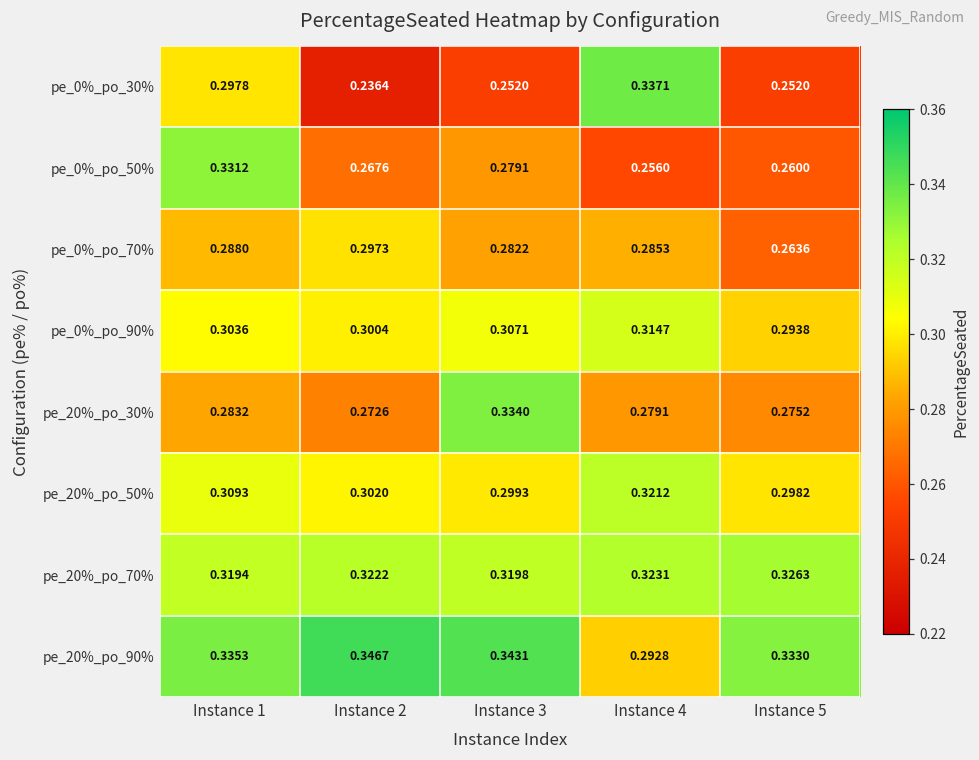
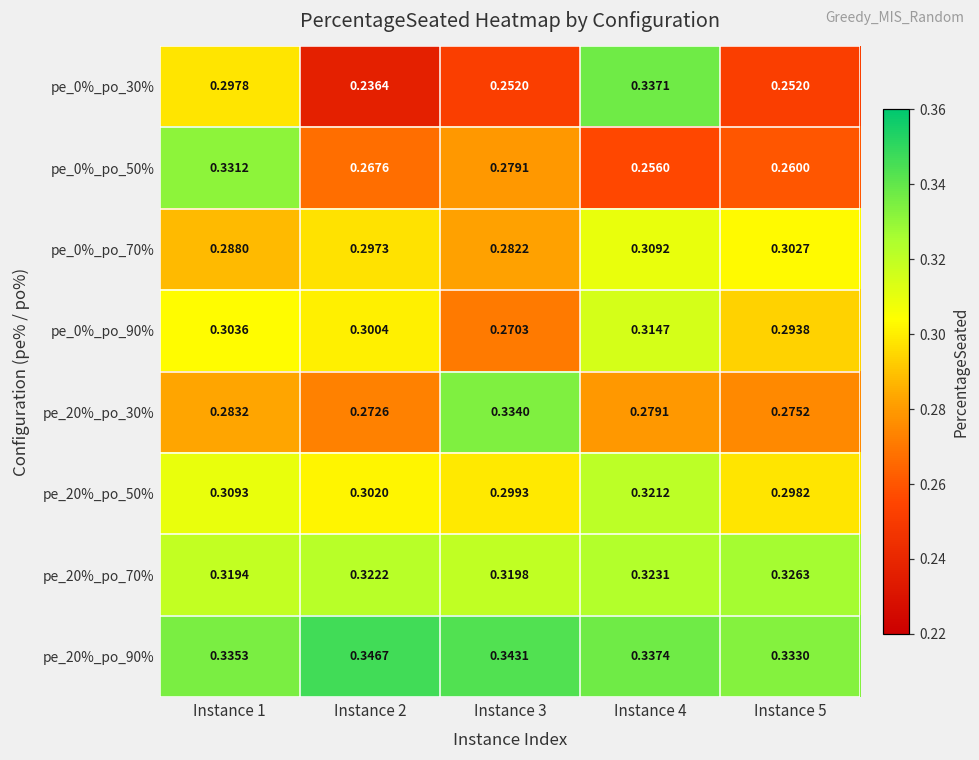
  {
    "pe_0%_po_30%": {
      "Instance 1": 0.2978,
      "Instance 2": 0.2364,
      "Instance 3": 0.2520,
      "Instance 4": 0.3371,
      "Instance 5": 0.2520
    },
    "pe_0%_po_50%": {
      "Instance 1": 0.3312,
      "Instance 2": 0.2676,
      "Instance 3": 0.2791,
      "Instance 4": 0.2560,
      "Instance 5": 0.2600
    },
    "pe_0%_po_70%": {
      "Instance 1": 0.2880,
      "Instance 2": 0.2973,
      "Instance 3": 0.2822,
-     "Instance 4": 0.2853,
-     "Instance 5": 0.2636
+     "Instance 4": 0.3092,
+     "Instance 5": 0.3027
    },
    "pe_0%_po_90%": {
      "Instance 1": 0.3036,
      "Instance 2": 0.3004,
-     "Instance 3": 0.3071,
+     "Instance 3": 0.2703,
      "Instance 4": 0.3147,
      "Instance 5": 0.2938
    },
    "pe_20%_po_30%": {
      "Instance 1": 0.2832,
      "Instance 2": 0.2726,
      "Instance 3": 0.3340,
      "Instance 4": 0.2791,
      "Instance 5": 0.2752
    },
    "pe_20%_po_50%": {
      "Instance 1": 0.3093,
      "Instance 2": 0.3020,
      "Instance 3": 0.2993,
      "Instance 4": 0.3212,
      "Instance 5": 0.2982
    },
    "pe_20%_po_70%": {
      "Instance 1": 0.3194,
      "Instance 2": 0.3222,
      "Instance 3": 0.3198,
      "Instance 4": 0.3231,
      "Instance 5": 0.3263
    },
    "pe_20%_po_90%": {
      "Instance 1": 0.3353,
      "Instance 2": 0.3467,
      "Instance 3": 0.3431,
-     "Instance 4": 0.2928,
+     "Instance 4": 0.3374,
      "Instance 5": 0.3330
    }
  }
